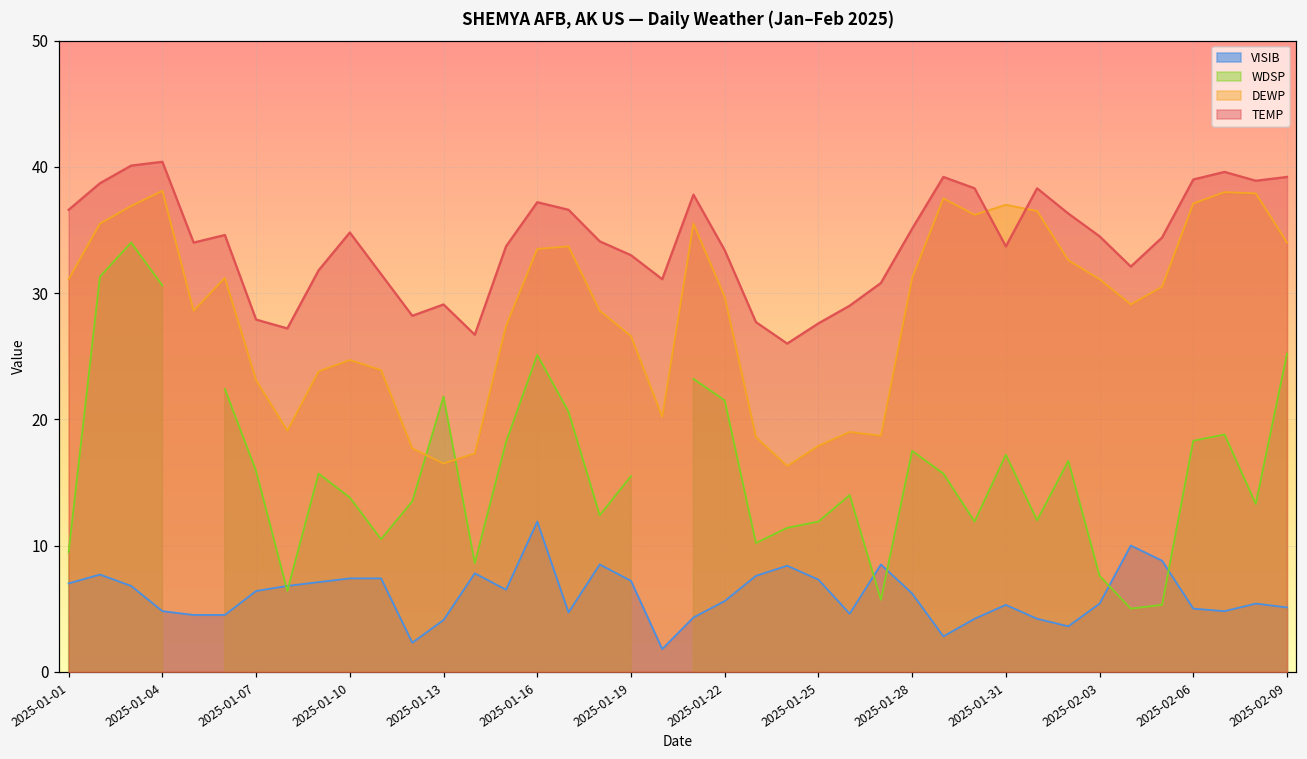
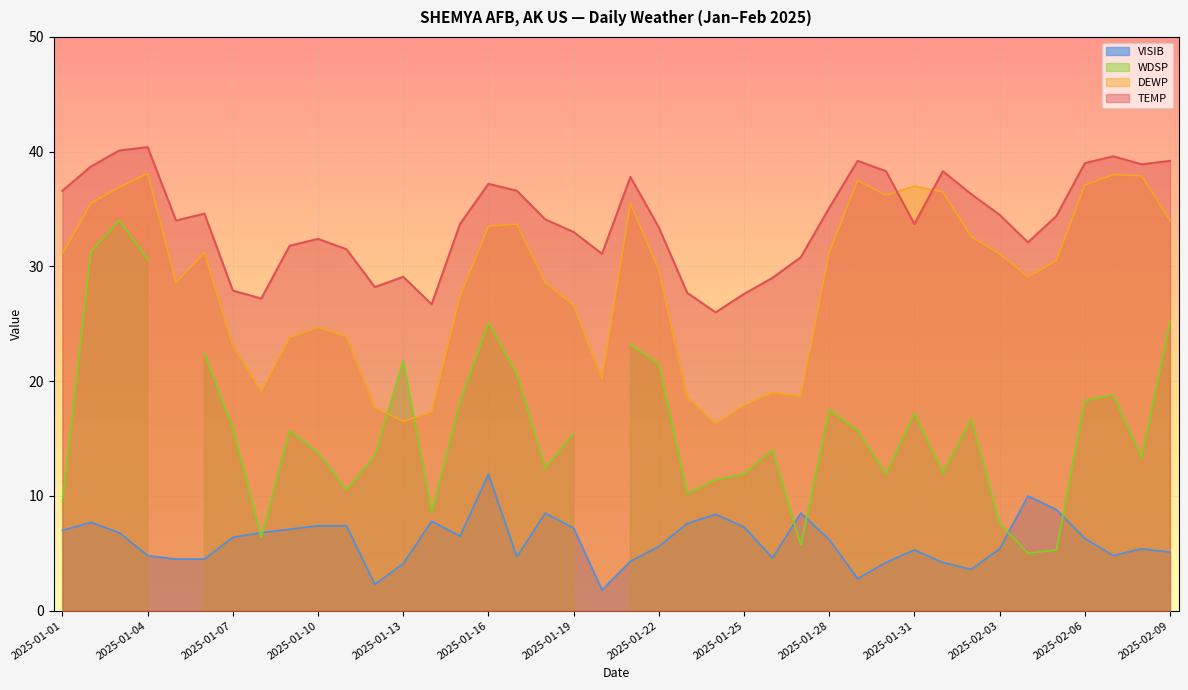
  {
    "VISIB": {
      "2025-01-01": 7.0,
      "2025-01-04": 4.8,
      "2025-01-07": 6.4,
      "2025-01-10": 7.4,
      "2025-01-13": 4.1,
      "2025-01-16": 11.9,
      "2025-01-19": 7.2,
      "2025-01-22": 5.6,
      "2025-01-25": 7.3,
      "2025-01-28": 6.2,
      "2025-01-31": 5.3,
      "2025-02-03": 5.4,
-     "2025-02-06": 5.0,
+     "2025-02-06": 6.3,
      "2025-02-09": 5.1
    },
    "DEWP": {
      "2025-01-01": 31.1,
      "2025-01-04": 38.1,
      "2025-01-07": 23.1,
      "2025-01-10": 24.7,
      "2025-01-13": 16.5,
      "2025-01-16": 33.5,
      "2025-01-19": 26.6,
      "2025-01-22": 29.7,
      "2025-01-25": 17.9,
      "2025-01-28": 31.2,
      "2025-01-31": 37.0,
      "2025-02-03": 31.1,
      "2025-02-06": 37.1,
      "2025-02-09": 34.0
    },
    "TEMP": {
      "2025-01-01": 36.6,
      "2025-01-04": 40.4,
      "2025-01-07": 27.9,
-     "2025-01-10": 34.8,
+     "2025-01-10": 32.4,
      "2025-01-13": 29.1,
      "2025-01-16": 37.2,
      "2025-01-19": 33.0,
      "2025-01-22": 33.4,
      "2025-01-25": 27.6,
      "2025-01-28": 35.1,
      "2025-01-31": 33.7,
      "2025-02-03": 34.5,
      "2025-02-06": 39.0,
      "2025-02-09": 39.2
    }
  }
